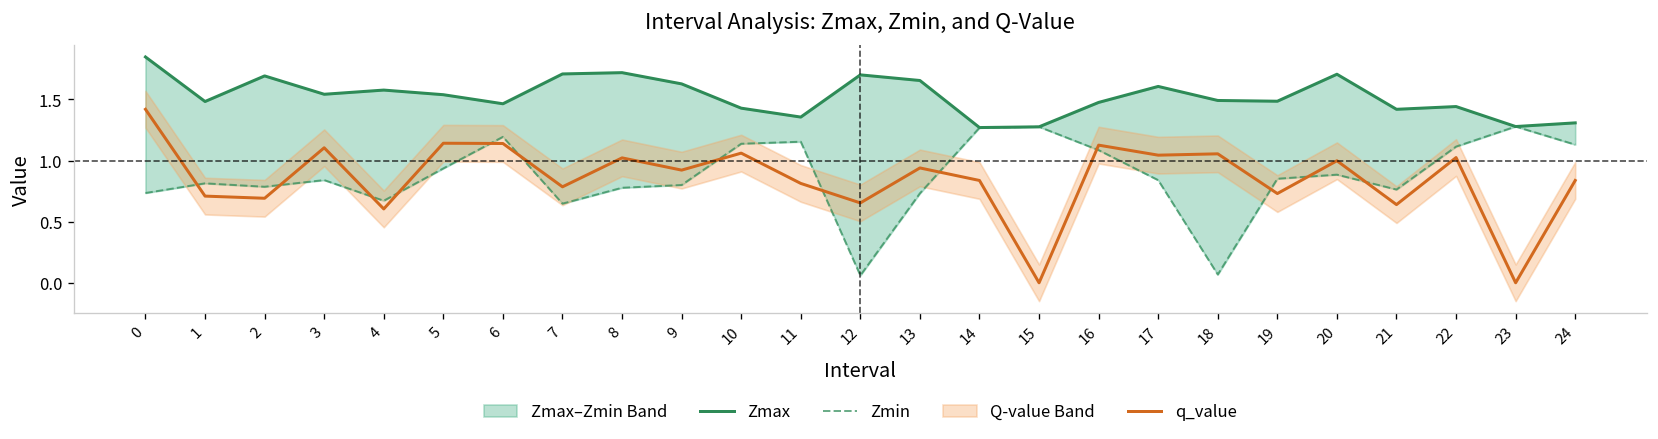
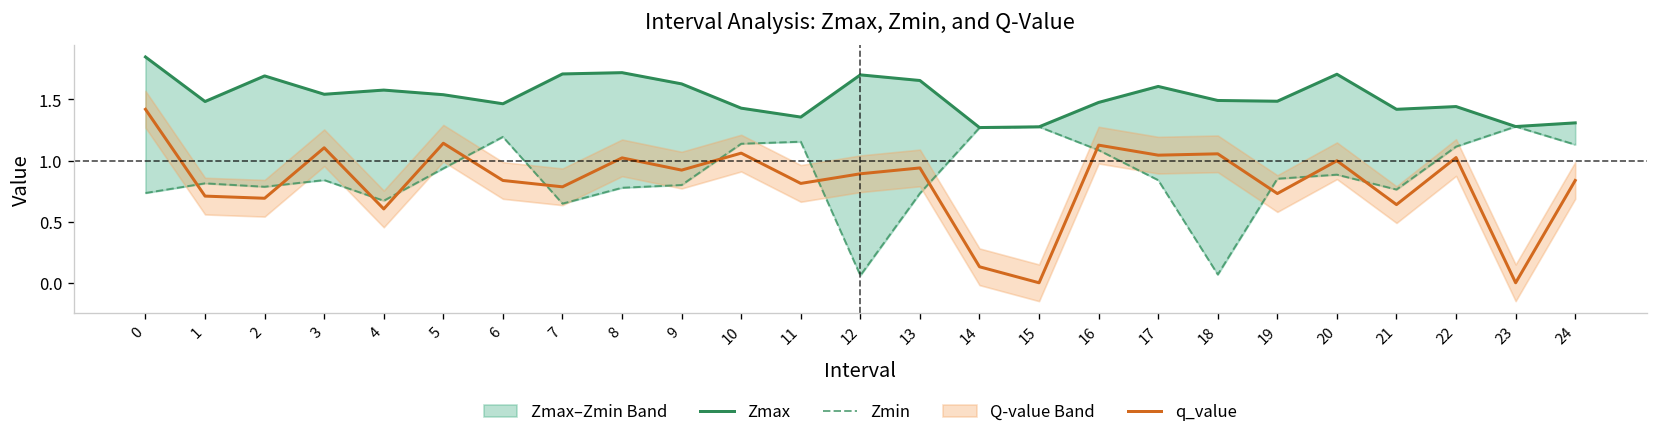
  {
    "q_value": {
      "0": 1.42,
      "1": 0.71,
      "2": 0.69,
      "3": 1.10,
      "4": 0.60,
      "5": 1.14,
-     "6": 1.14,
+     "6": 0.84,
      "7": 0.79,
      "8": 1.02,
      "9": 0.92,
      "10": 1.06,
      "11": 0.81,
-     "12": 0.65,
+     "12": 0.89,
      "13": 0.94,
-     "14": 0.84,
+     "14": 0.13,
      "15": 0.00,
      "16": 1.13,
      "17": 1.04,
      "18": 1.05,
      "19": 0.73,
      "20": 1.00,
      "21": 0.64,
      "22": 1.02,
      "23": 0.00,
      "24": 0.84
    }
  }
